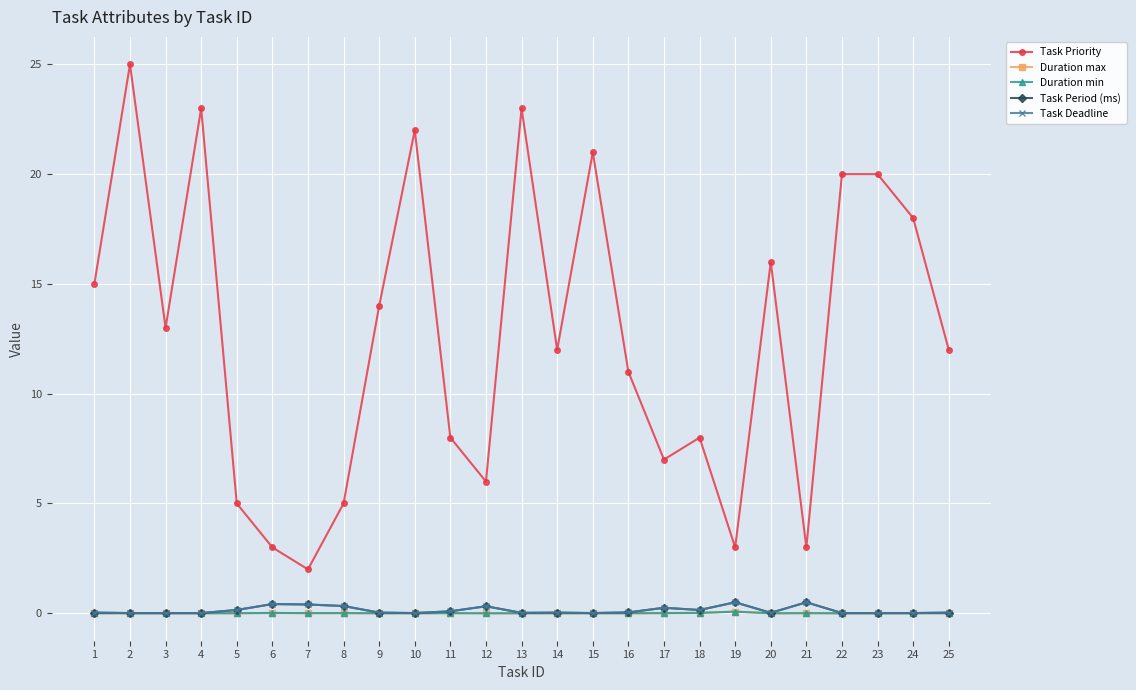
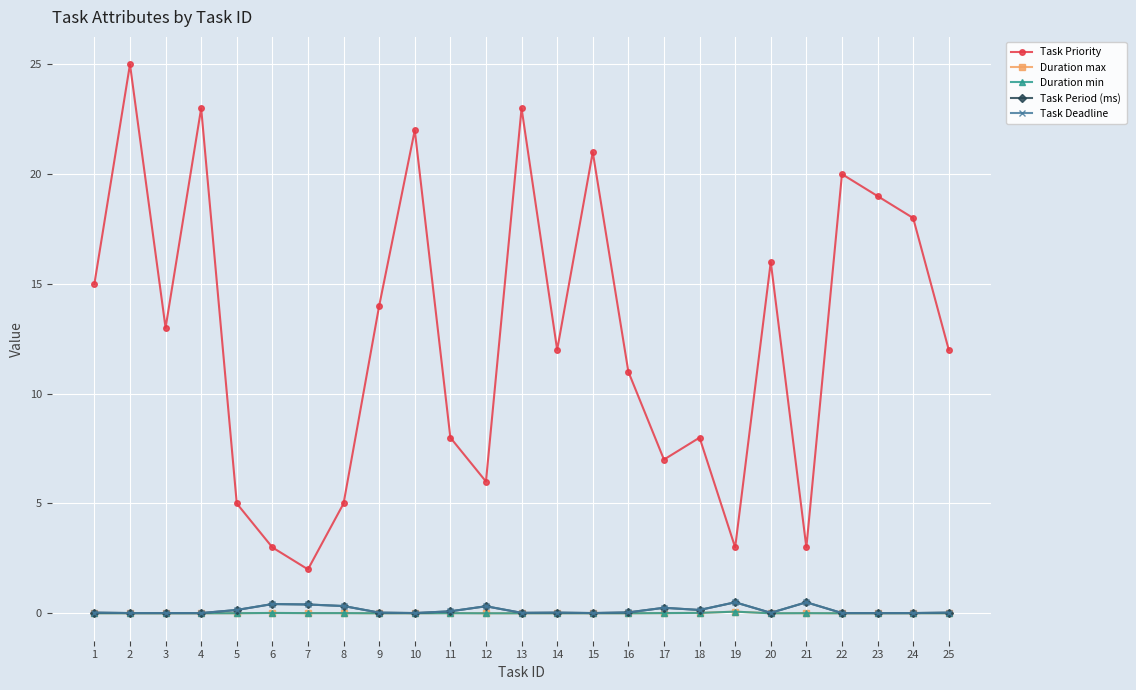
  {
    "Task Priority": {
      "1": 15,
      "2": 25,
      "3": 13,
      "4": 23,
      "5": 5,
      "6": 3,
      "7": 2,
      "8": 5,
      "9": 14,
      "10": 22,
      "11": 8,
      "12": 6,
      "13": 23,
      "14": 12,
      "15": 21,
      "16": 11,
      "17": 7,
      "18": 8,
      "19": 3,
      "20": 16,
      "21": 3,
      "22": 20,
-     "23": 20,
+     "23": 19,
      "24": 18,
      "25": 12
    }
  }
